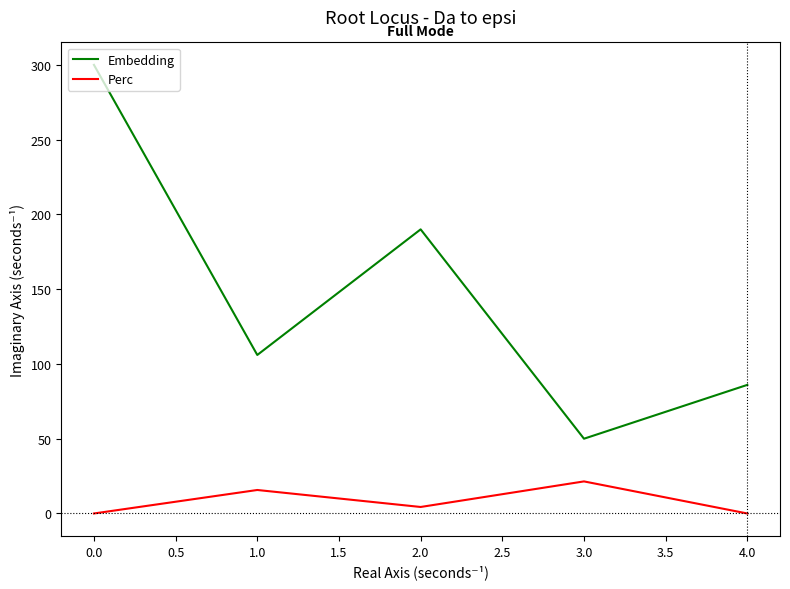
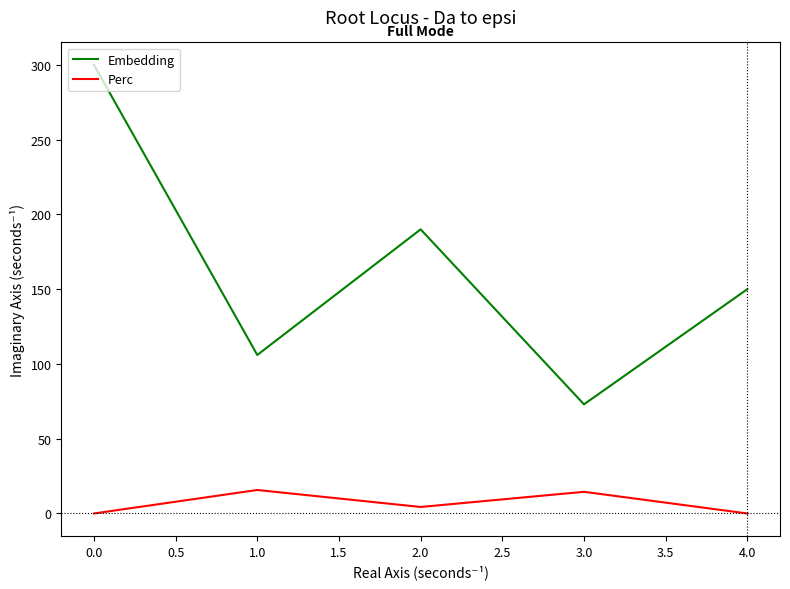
  {
    "Embedding": {
      "1.0": 106,
      "2.0": 190,
-     "3.0": 50,
-     "4.0": 86
+     "3.0": 73,
+     "4.0": 150
    },
    "Perc": {
      "0.0": 0,
      "1.0": 16,
      "2.0": 4,
-     "3.0": 21,
+     "3.0": 14,
      "4.0": 0
    }
  }
